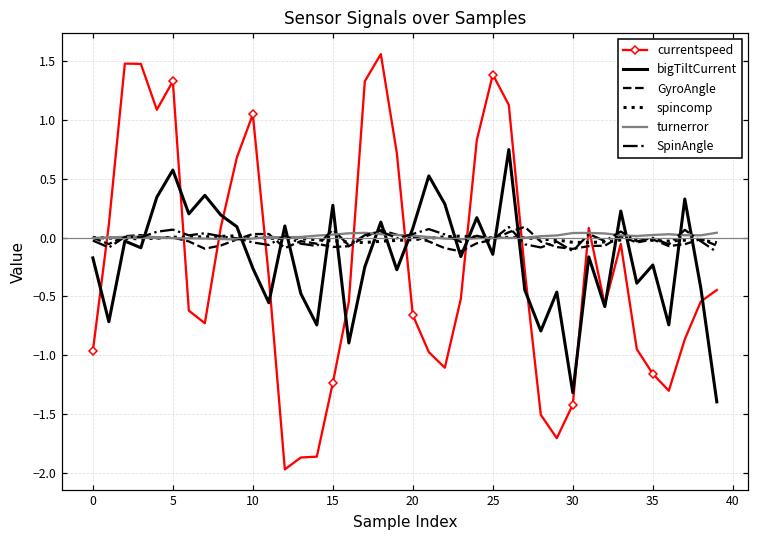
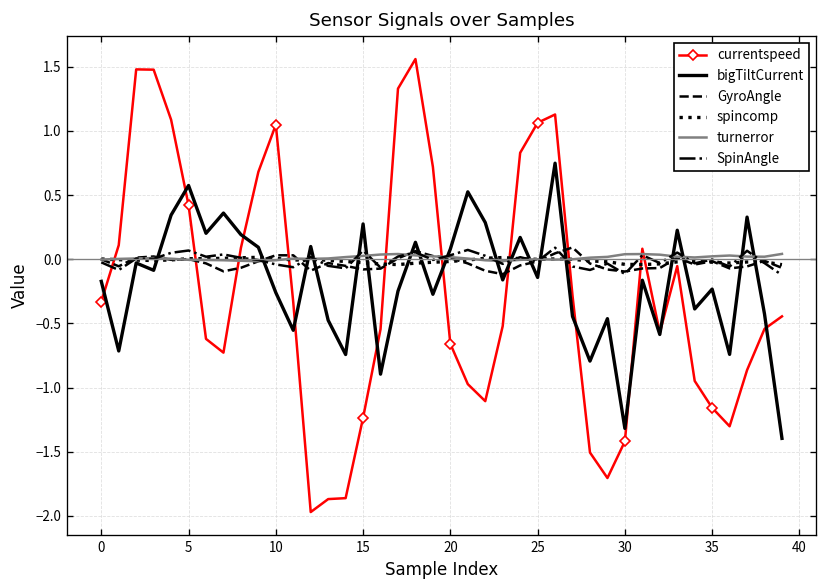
  {
    "currentspeed": {
-     "0": -0.97,
-     "5": 1.33,
+     "0": -0.33,
+     "5": 0.42,
      "10": 1.05,
      "15": -1.24,
      "20": -0.66,
-     "25": 1.39,
+     "25": 1.06,
      "30": -1.42,
      "35": -1.16
    },
    "turnerror": {
      "15": 0.03,
      "30": 0.04,
      "35": 0.02
    }
  }
